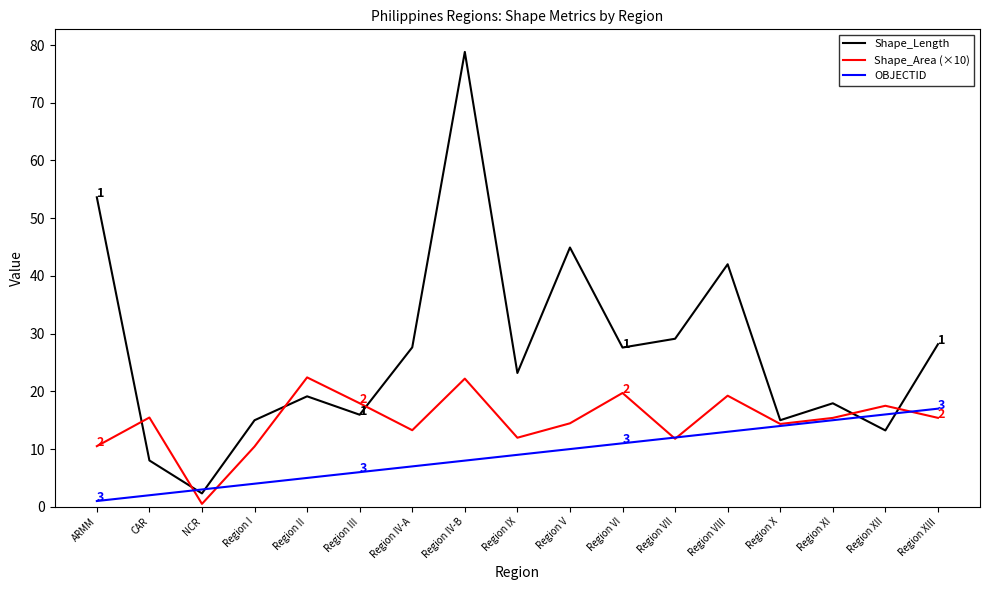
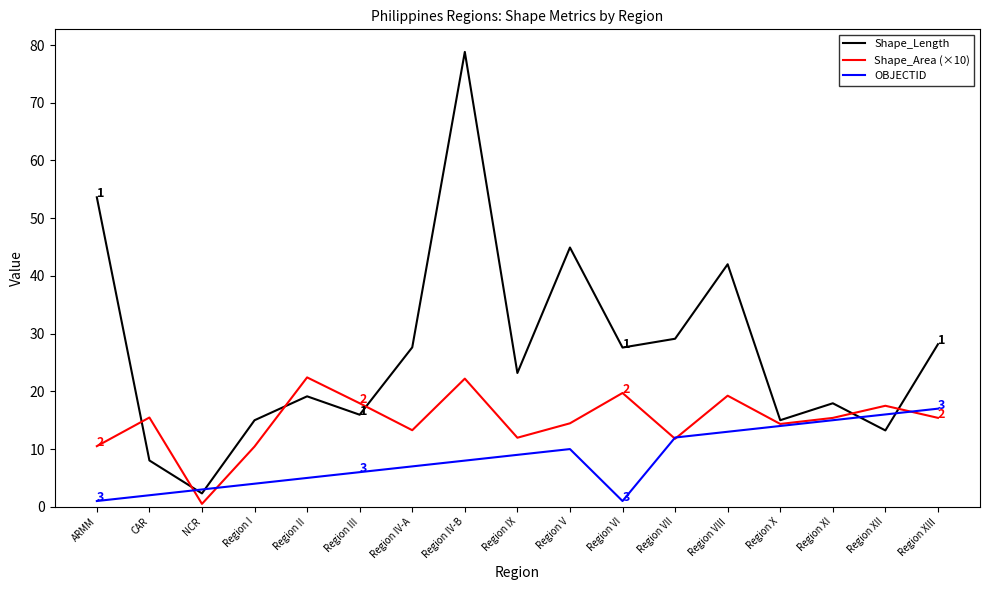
  {
    "Shape_Length": {
      "CAR": 8,
      "NCR": 2,
      "Region I": 15,
      "Region II": 19,
      "Region IV-A": 28,
      "Region IV-B": 79,
      "Region IX": 23,
      "Region V": 45,
      "Region VII": 29,
      "Region VIII": 42,
      "Region X": 15,
      "Region XI": 18,
      "Region XII": 13
    },
    "Shape_Area (×10)": {
      "CAR": 15,
      "NCR": 1,
      "Region I": 10,
      "Region II": 22,
      "Region IV-A": 13,
      "Region IV-B": 22,
      "Region IX": 12,
      "Region V": 14,
      "Region VIII": 19,
      "Region XII": 18
    },
    "OBJECTID": {
      "CAR": 2,
      "NCR": 3,
      "Region I": 4,
      "Region II": 5,
      "Region IV-A": 7,
      "Region IV-B": 8,
      "Region IX": 9,
      "Region V": 10,
-     "Region VI": 11,
+     "Region VI": 1,
      "Region VIII": 13,
      "Region XII": 16
    }
  }
